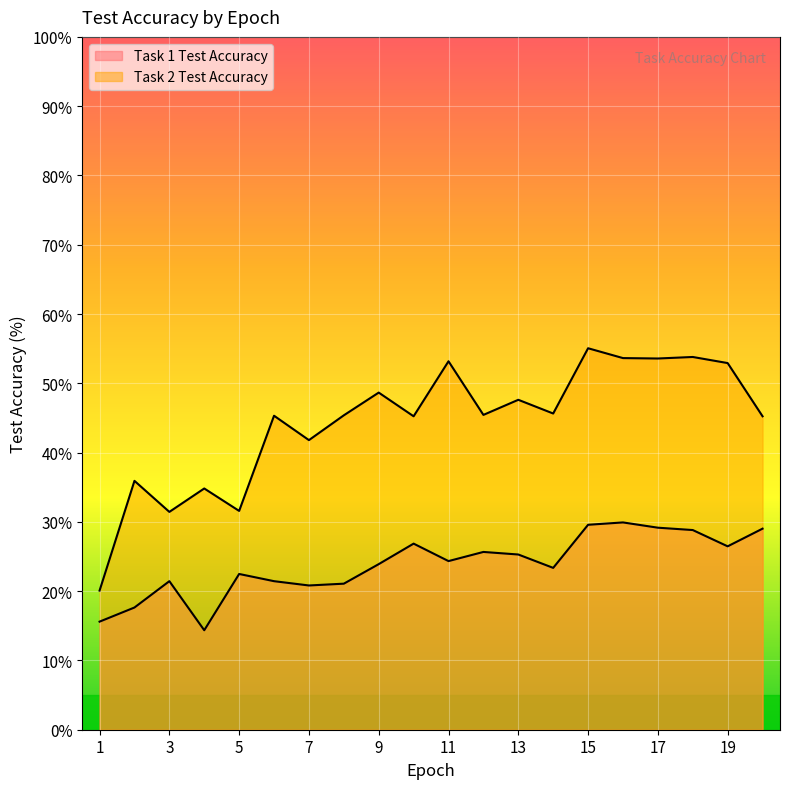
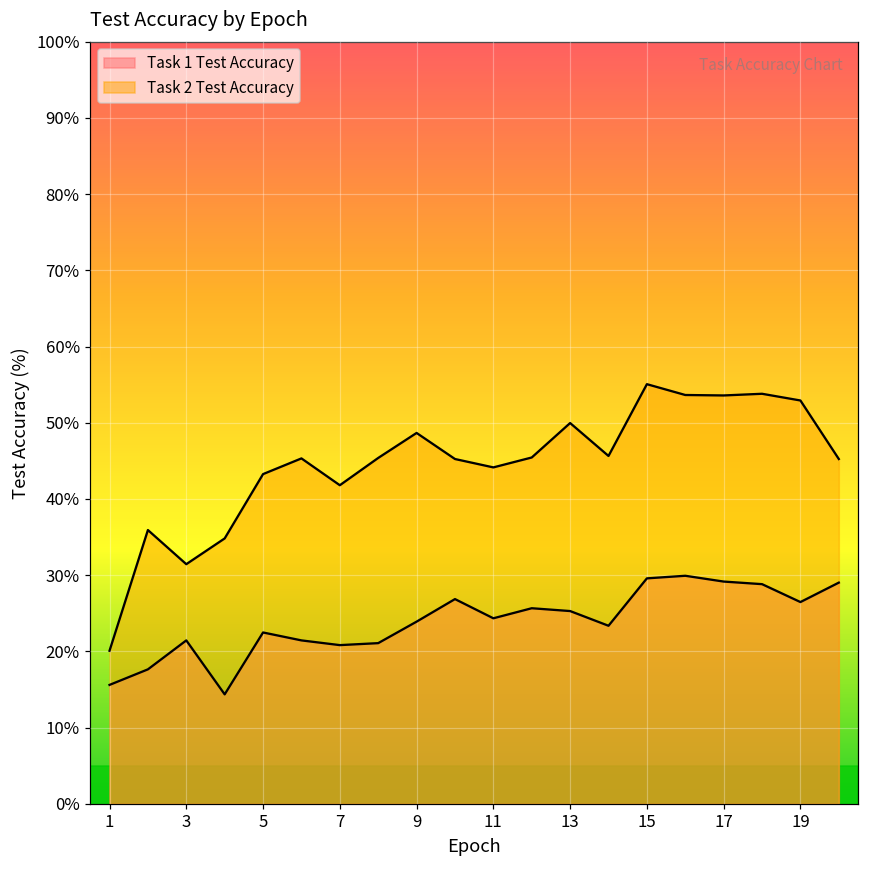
  {
    "Task 1 Test Accuracy": {
      "1": "16%",
      "3": "21%",
      "5": "22%",
      "7": "21%",
      "9": "24%",
      "11": "24%",
      "13": "25%",
      "15": "30%",
      "17": "29%",
      "19": "26%"
    },
    "Task 2 Test Accuracy": {
      "1": "20%",
      "3": "31%",
-     "5": "32%",
+     "5": "43%",
      "7": "42%",
      "9": "49%",
-     "11": "53%",
-     "13": "48%",
+     "11": "44%",
+     "13": "50%",
      "15": "55%",
      "17": "54%",
      "19": "53%"
    }
  }
